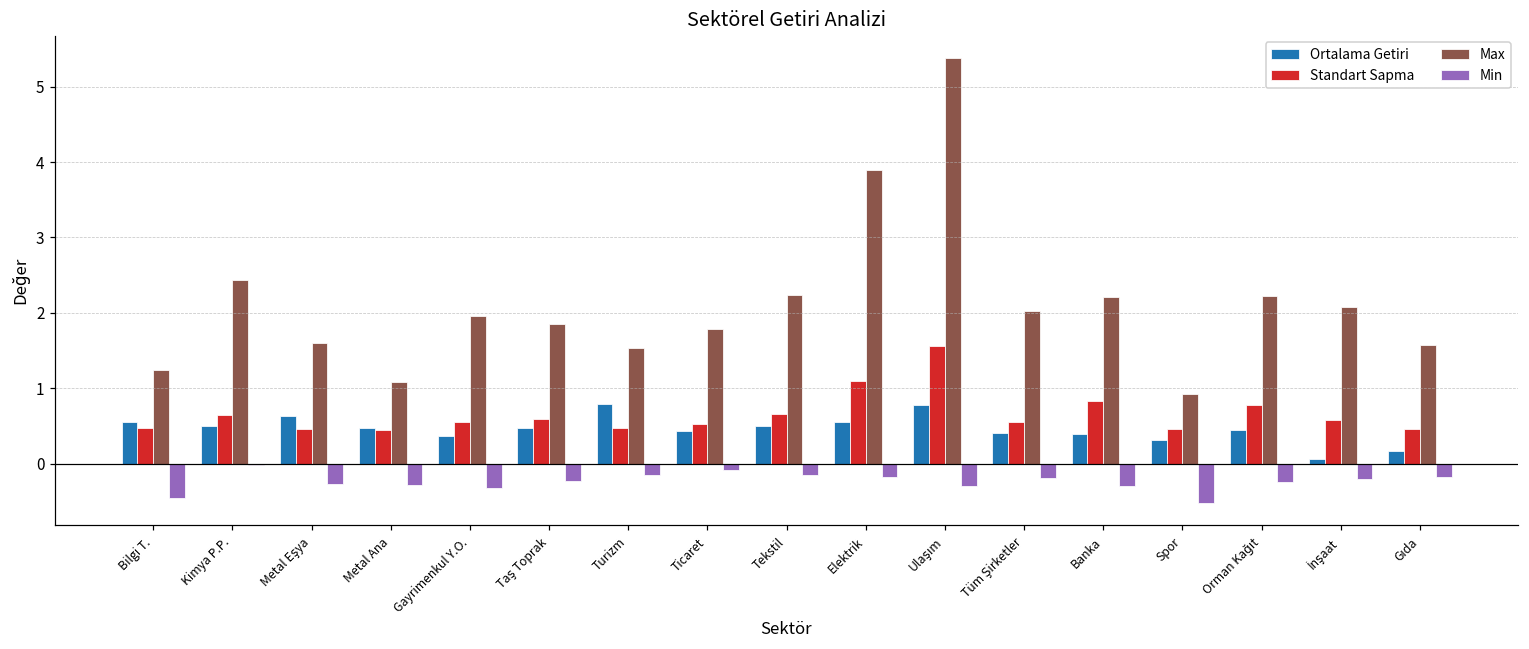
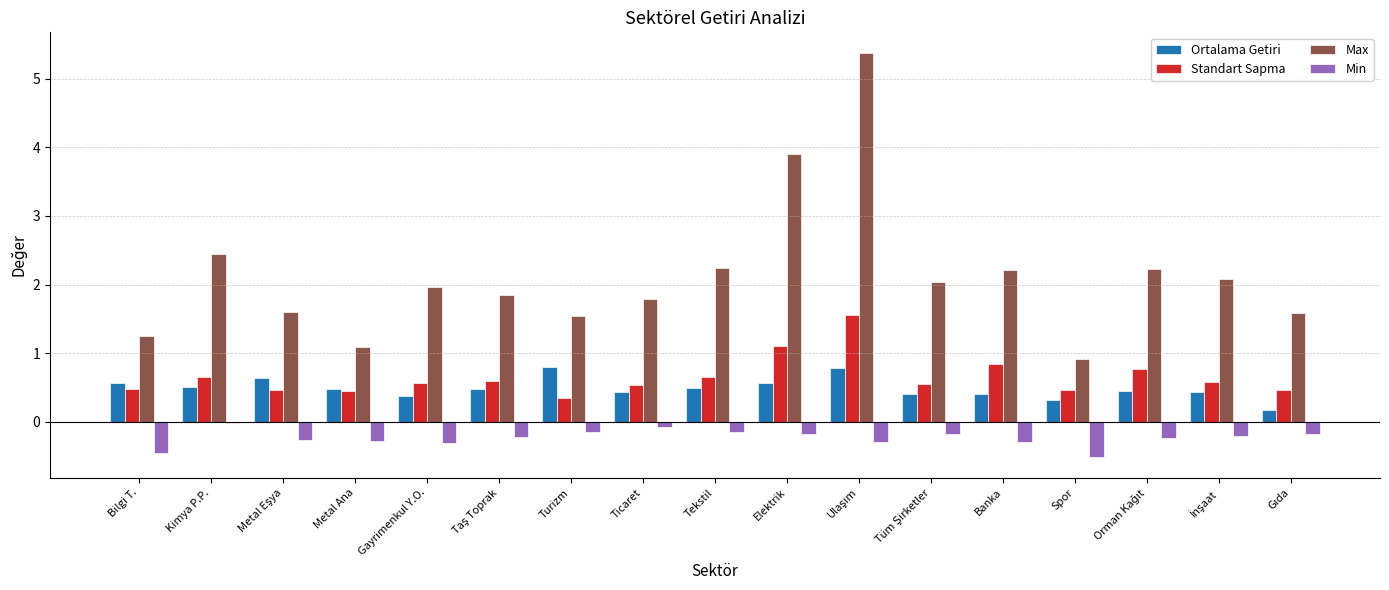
  {
    "Ortalama Getiri": {
      "Bilgi T.": 0.6,
      "Kimya P.P.": 0.5,
      "Metal Eşya": 0.6,
      "Metal Ana": 0.5,
      "Gayrimenkul Y.O.": 0.4,
      "Taş Toprak": 0.5,
      "Turizm": 0.8,
      "Ticaret": 0.4,
      "Tekstil": 0.5,
      "Elektrik": 0.6,
      "Ulaşım": 0.8,
      "Tüm Şirketler": 0.4,
      "Banka": 0.4,
      "Spor": 0.3,
      "Orman Kağıt": 0.4,
-     "İnşaat": 0.1,
+     "İnşaat": 0.4,
      "Gıda": 0.2
    },
    "Standart Sapma": {
      "Bilgi T.": 0.5,
      "Kimya P.P.": 0.7,
      "Metal Eşya": 0.5,
      "Metal Ana": 0.4,
      "Gayrimenkul Y.O.": 0.6,
      "Taş Toprak": 0.6,
-     "Turizm": 0.5,
+     "Turizm": 0.3,
      "Ticaret": 0.5,
      "Tekstil": 0.7,
      "Elektrik": 1.1,
      "Ulaşım": 1.6,
      "Tüm Şirketler": 0.6,
      "Banka": 0.8,
      "Spor": 0.5,
      "Orman Kağıt": 0.8,
      "İnşaat": 0.6,
      "Gıda": 0.5
    },
    "Max": {
      "Bilgi T.": 1.3,
      "Kimya P.P.": 2.4,
      "Metal Eşya": 1.6,
      "Metal Ana": 1.1,
      "Gayrimenkul Y.O.": 2.0,
      "Taş Toprak": 1.9,
      "Turizm": 1.5,
      "Ticaret": 1.8,
      "Tekstil": 2.2,
      "Elektrik": 3.9,
      "Ulaşım": 5.4,
      "Tüm Şirketler": 2.0,
      "Banka": 2.2,
      "Spor": 0.9,
      "Orman Kağıt": 2.2,
      "İnşaat": 2.1,
      "Gıda": 1.6
    },
    "Min": {
      "Bilgi T.": -0.5,
      "Metal Eşya": -0.3,
      "Metal Ana": -0.3,
      "Gayrimenkul Y.O.": -0.3,
      "Taş Toprak": -0.2,
      "Turizm": -0.2,
      "Ticaret": -0.1,
      "Tekstil": -0.1,
      "Elektrik": -0.2,
      "Ulaşım": -0.3,
      "Tüm Şirketler": -0.2,
      "Banka": -0.3,
      "Spor": -0.5,
      "Orman Kağıt": -0.2,
      "İnşaat": -0.2,
      "Gıda": -0.2
    }
  }
